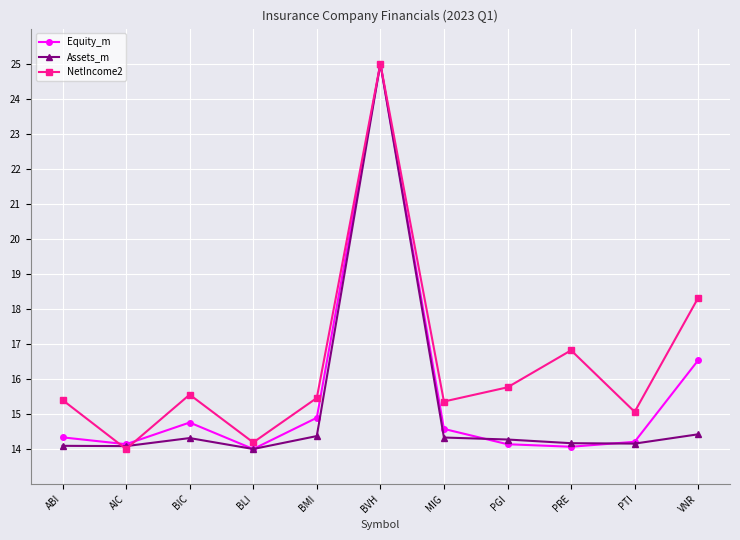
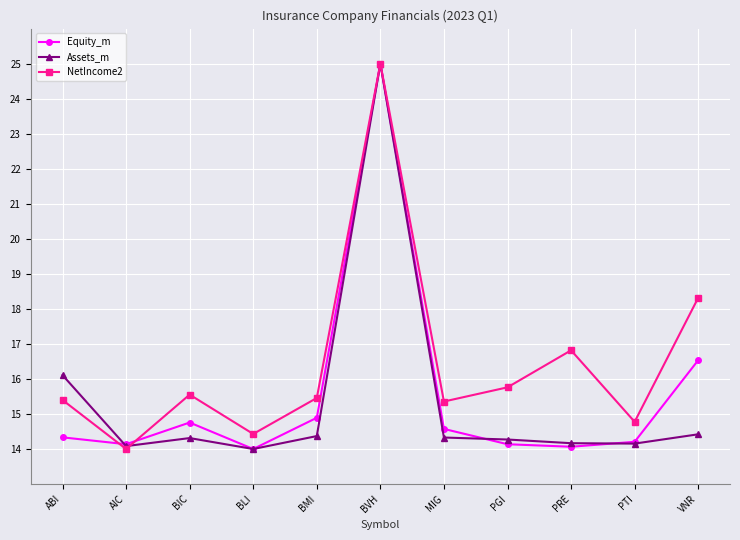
  {
    "Equity_m": {
      "ABI": 14.3,
      "BIC": 14.8,
      "BMI": 14.9,
      "MIG": 14.6,
      "PGI": 14.1,
      "PRE": 14.1,
      "VNR": 16.5
    },
    "Assets_m": {
-     "ABI": 14.1,
+     "ABI": 16.1,
      "BIC": 14.3,
      "BMI": 14.4,
      "MIG": 14.3,
      "PGI": 14.3,
      "PRE": 14.2,
      "VNR": 14.4
    },
    "NetIncome2": {
      "ABI": 15.4,
      "AIC": 14.0,
      "BIC": 15.6,
-     "BLI": 14.2,
+     "BLI": 14.4,
      "BMI": 15.5,
      "MIG": 15.4,
      "PGI": 15.8,
      "PRE": 16.8,
-     "PTI": 15.1,
+     "PTI": 14.8,
      "VNR": 18.3
    }
  }
